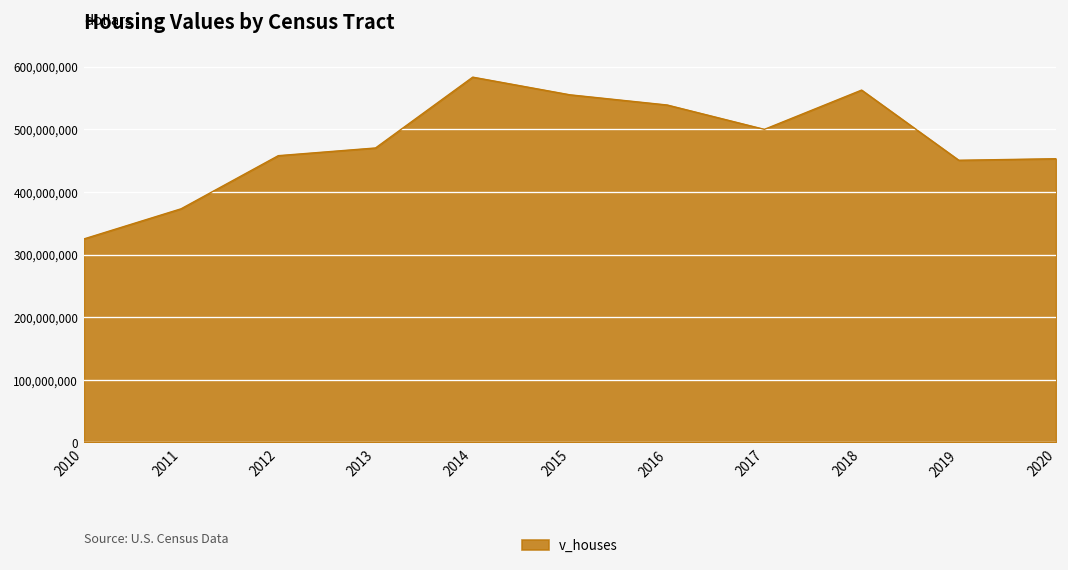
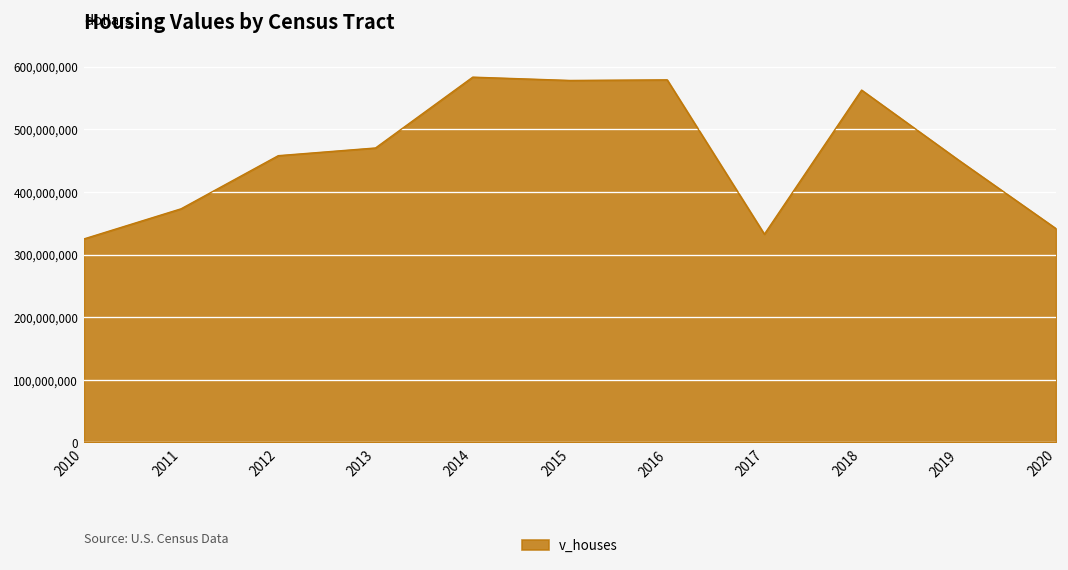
  {
    "2010": "320,000,000",
    "2011": "370,000,000",
    "2012": "460,000,000",
    "2013": "470,000,000",
    "2014": "580,000,000",
-   "2015": "550,000,000",
-   "2016": "540,000,000",
-   "2017": "500,000,000",
+   "2015": "580,000,000",
+   "2016": "580,000,000",
+   "2017": "330,000,000",
    "2018": "560,000,000",
    "2019": "450,000,000",
-   "2020": "450,000,000"
+   "2020": "340,000,000"
  }
